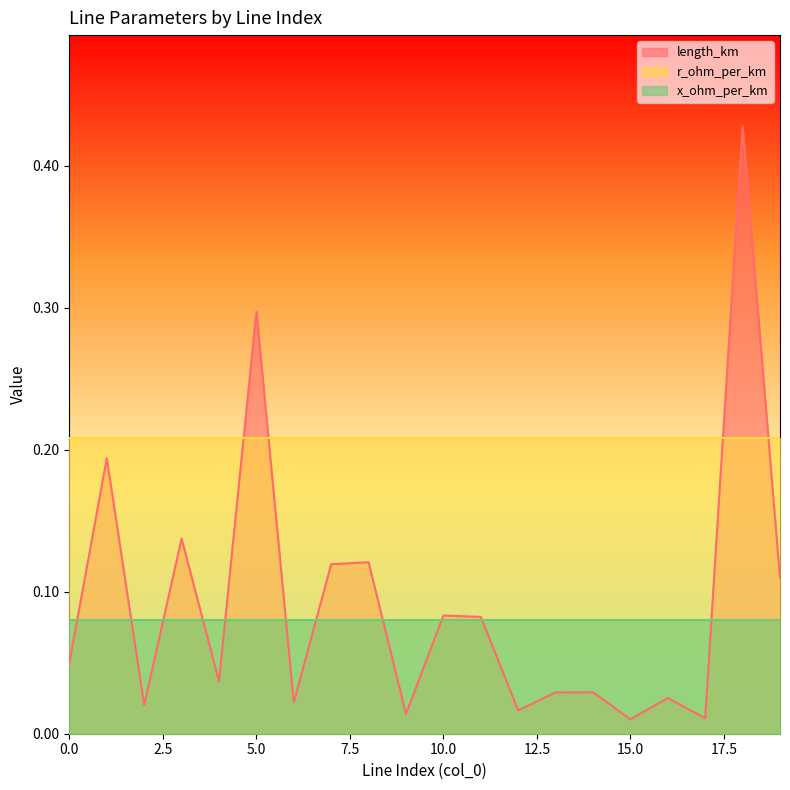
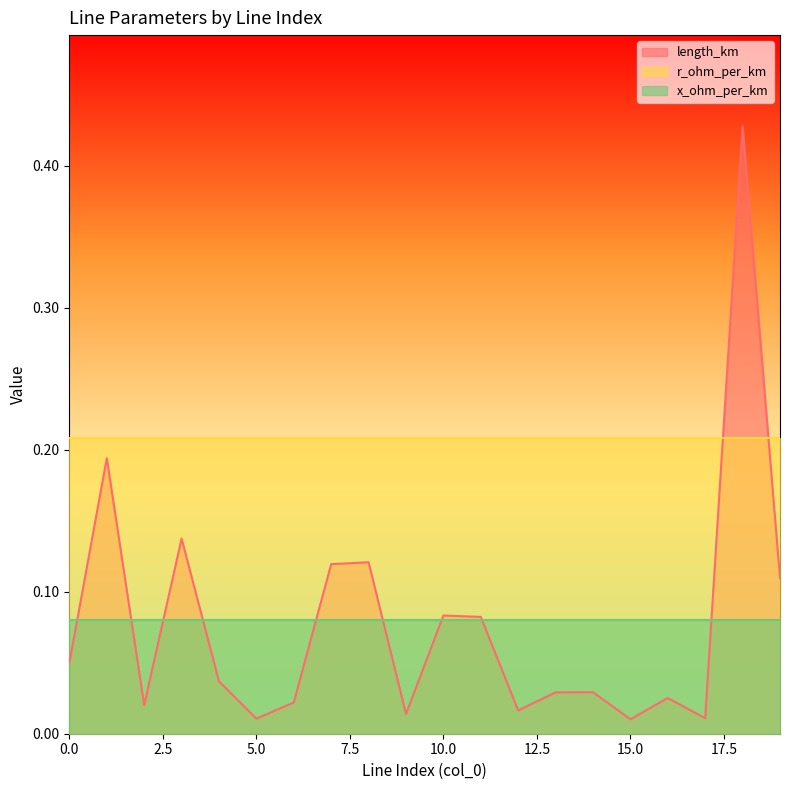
  {
    "length_km": {
      "0.0": 0.050,
-     "5.0": 0.297,
+     "5.0": 0.011,
      "10.0": 0.083,
      "15.0": 0.010
    },
    "r_ohm_per_km": {
      "0.0": 0.208,
      "5.0": 0.208,
      "10.0": 0.208,
      "15.0": 0.208
    },
    "x_ohm_per_km": {
      "0.0": 0.080,
      "5.0": 0.080,
      "10.0": 0.080,
      "15.0": 0.080
    }
  }
